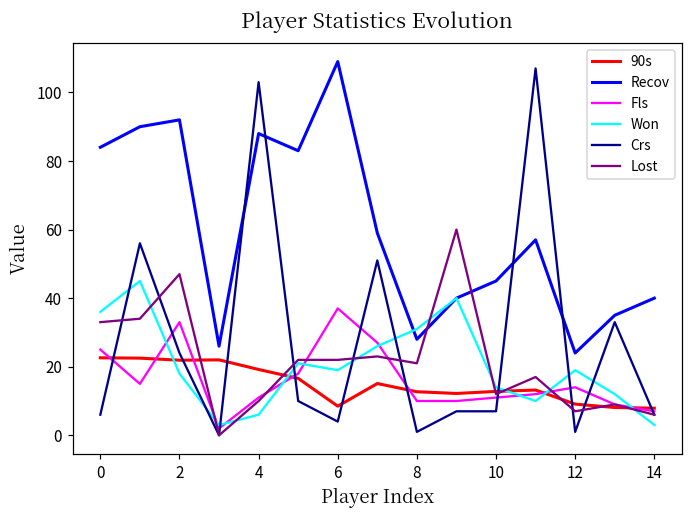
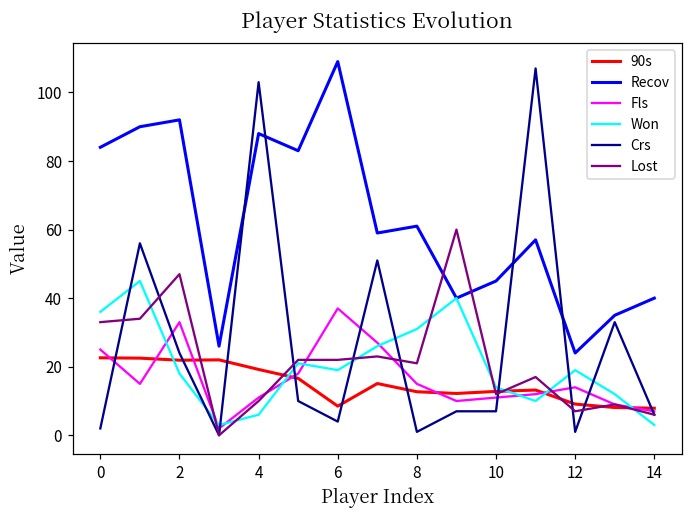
  {
    "90s": {
      "0": 23,
      "2": 22,
      "4": 19,
      "6": 9,
      "8": 13,
      "12": 9,
      "14": 8
    },
    "Recov": {
      "0": 84,
      "2": 92,
      "4": 88,
      "6": 109,
-     "8": 28,
+     "8": 61,
      "10": 45,
      "12": 24,
      "14": 40
    },
    "Fls": {
      "0": 25,
      "2": 33,
      "4": 11,
      "6": 37,
-     "8": 10,
+     "8": 15,
      "10": 11,
      "12": 14,
      "14": 7
    },
    "Won": {
      "0": 36,
      "2": 18,
      "4": 6,
      "6": 19,
      "8": 31,
      "10": 14,
      "12": 19,
      "14": 3
    },
    "Crs": {
-     "0": 6,
+     "0": 2,
      "2": 24,
      "4": 103,
      "6": 4,
      "8": 1,
      "10": 7,
      "12": 1
    },
    "Lost": {
      "0": 33,
      "2": 47,
      "4": 10,
      "6": 22,
      "8": 21,
      "12": 7
    }
  }
